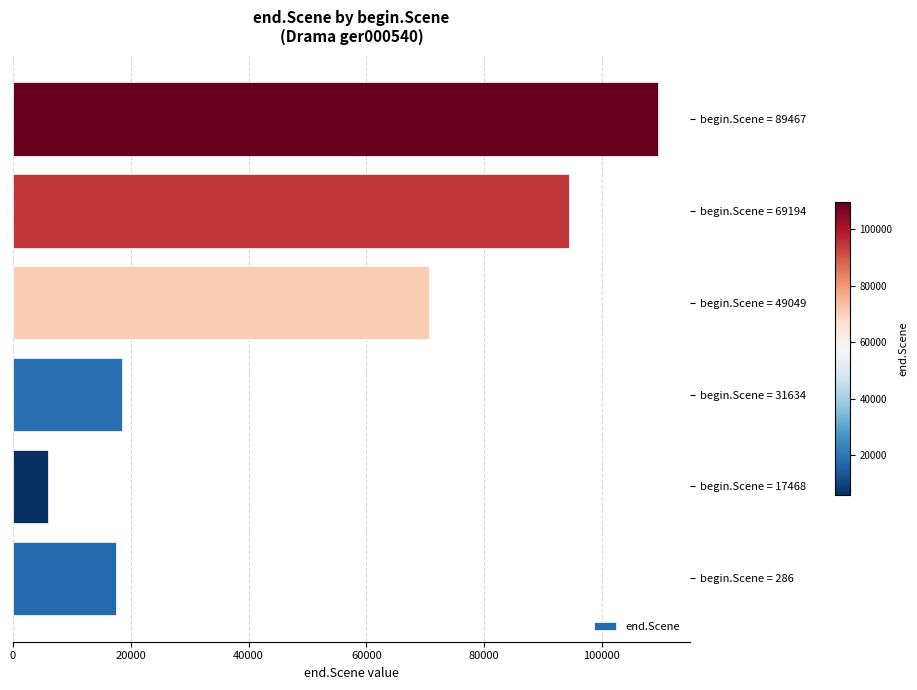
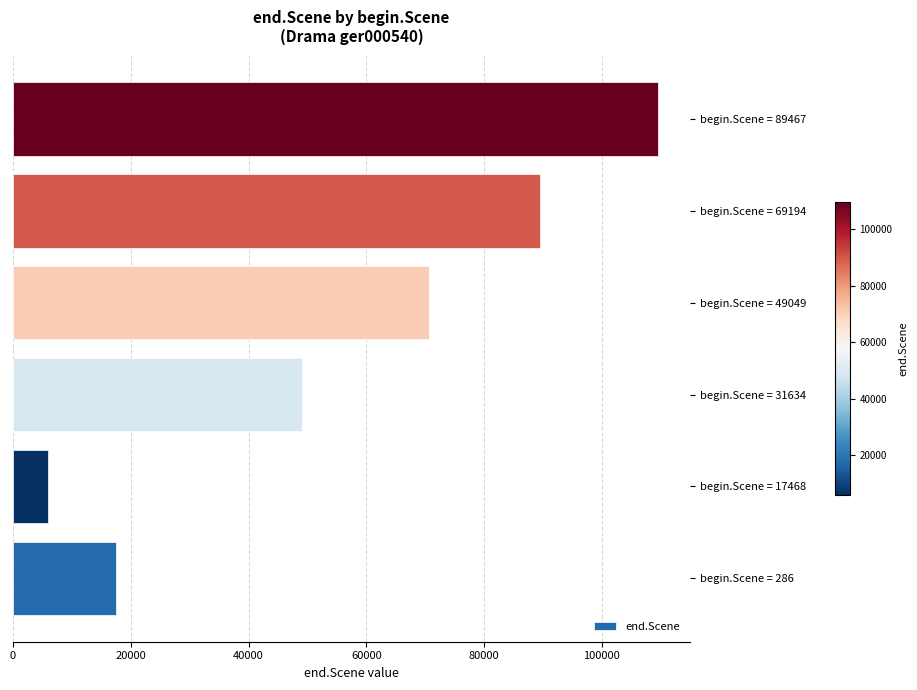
  {
    "begin.Scene = 89467": 109000,
-   "begin.Scene = 69194": 94000,
+   "begin.Scene = 69194": 89000,
    "begin.Scene = 49049": 71000,
-   "begin.Scene = 31634": 19000,
+   "begin.Scene = 31634": 49000,
    "begin.Scene = 17468": 6000,
    "begin.Scene = 286": 17000
  }
